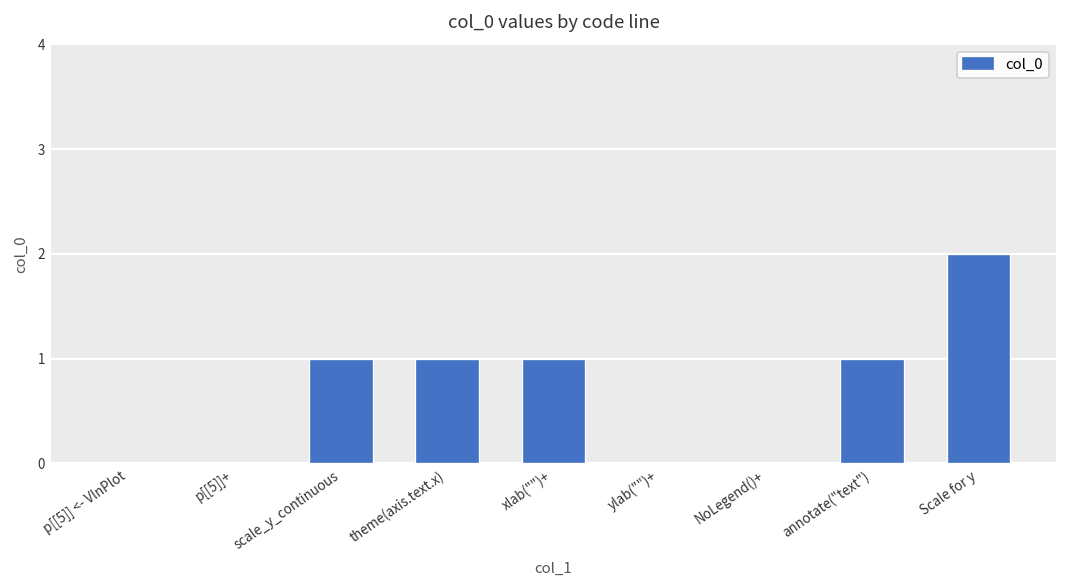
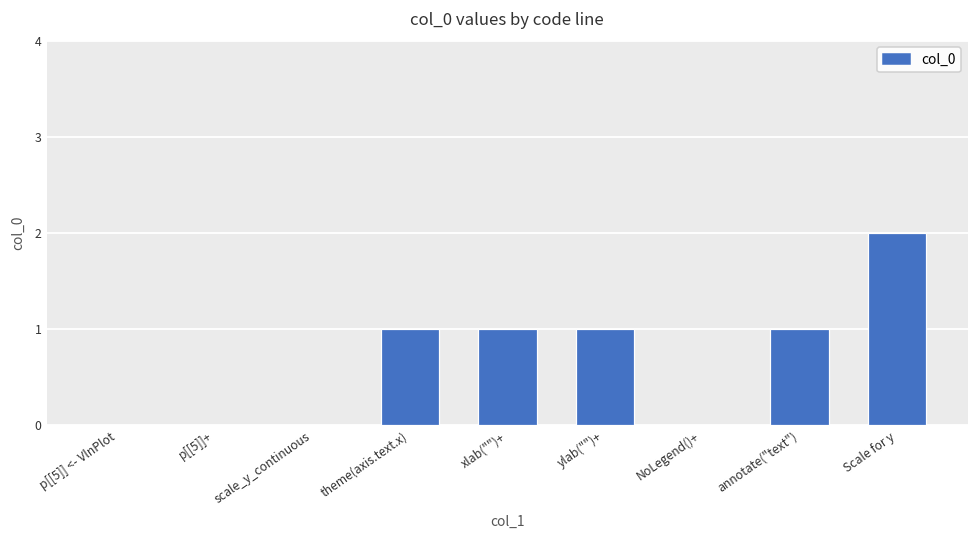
  {
    "p[[5]] <- VlnPlot": 0,
    "p[[5]]+": 0,
-   "scale_y_continuous": 1,
+   "scale_y_continuous": 0,
    "theme(axis.text.x)": 1,
    "xlab(\"\")+": 1,
-   "ylab(\"\")+": 0,
+   "ylab(\"\")+": 1,
    "NoLegend()+": 0,
    "annotate(\"text\")": 1,
    "Scale for y": 2
  }
